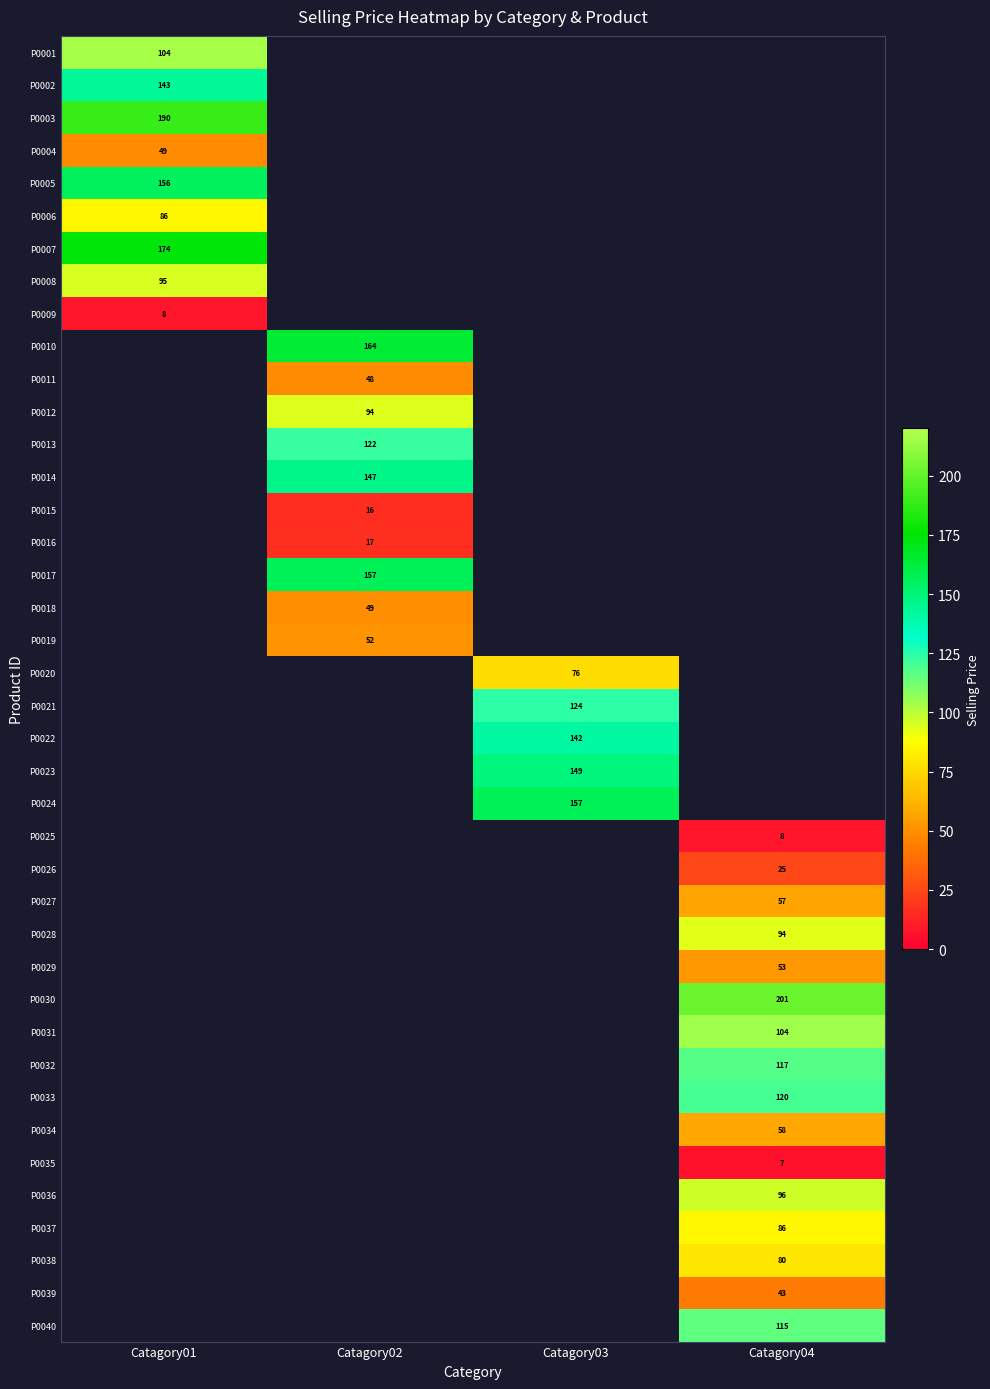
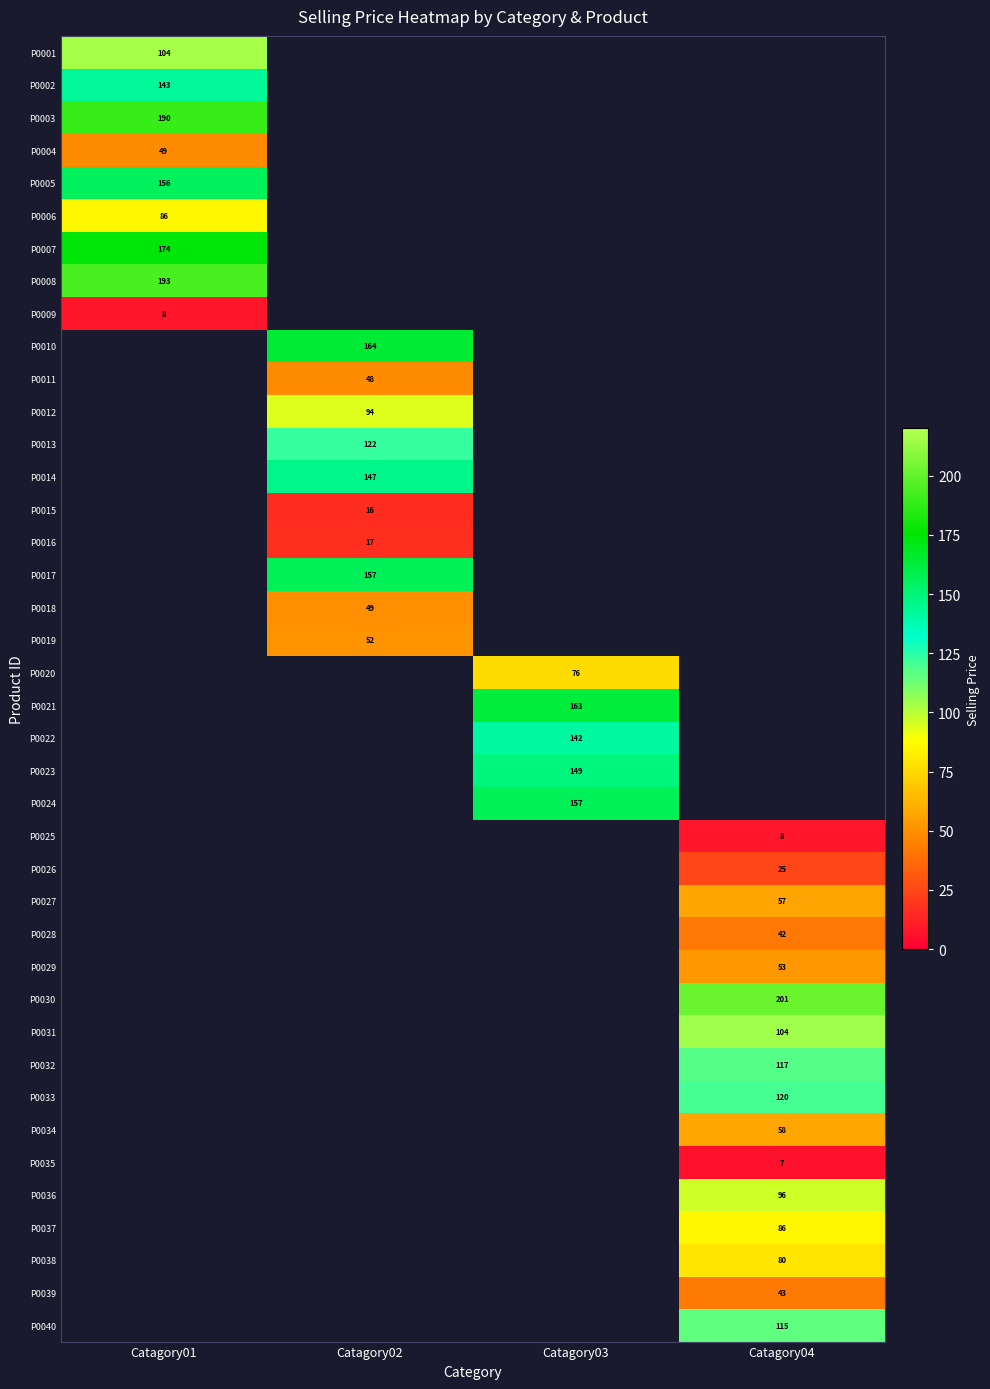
  {
    "P0001": {
      "Catagory01": 104
    },
    "P0002": {
      "Catagory01": 143
    },
    "P0003": {
      "Catagory01": 190
    },
    "P0004": {
      "Catagory01": 49
    },
    "P0005": {
      "Catagory01": 156
    },
    "P0006": {
      "Catagory01": 86
    },
    "P0007": {
      "Catagory01": 174
    },
    "P0008": {
-     "Catagory01": 95
+     "Catagory01": 193
    },
    "P0009": {
      "Catagory01": 8
    },
    "P0010": {
      "Catagory02": 164
    },
    "P0011": {
      "Catagory02": 48
    },
    "P0012": {
      "Catagory02": 94
    },
    "P0013": {
      "Catagory02": 122
    },
    "P0014": {
      "Catagory02": 147
    },
    "P0015": {
      "Catagory02": 16
    },
    "P0016": {
      "Catagory02": 17
    },
    "P0017": {
      "Catagory02": 157
    },
    "P0018": {
      "Catagory02": 49
    },
    "P0019": {
      "Catagory02": 52
    },
    "P0020": {
      "Catagory03": 76
    },
    "P0021": {
-     "Catagory03": 124
+     "Catagory03": 163
    },
    "P0022": {
      "Catagory03": 142
    },
    "P0023": {
      "Catagory03": 149
    },
    "P0024": {
      "Catagory03": 157
    },
    "P0025": {
      "Catagory04": 8
    },
    "P0026": {
      "Catagory04": 25
    },
    "P0027": {
      "Catagory04": 57
    },
    "P0028": {
-     "Catagory04": 94
+     "Catagory04": 42
    },
    "P0029": {
      "Catagory04": 53
    },
    "P0030": {
      "Catagory04": 201
    },
    "P0031": {
      "Catagory04": 104
    },
    "P0032": {
      "Catagory04": 117
    },
    "P0033": {
      "Catagory04": 120
    },
    "P0034": {
      "Catagory04": 58
    },
    "P0035": {
      "Catagory04": 7
    },
    "P0036": {
      "Catagory04": 96
    },
    "P0037": {
      "Catagory04": 86
    },
    "P0038": {
      "Catagory04": 80
    },
    "P0039": {
      "Catagory04": 43
    },
    "P0040": {
      "Catagory04": 115
    }
  }
